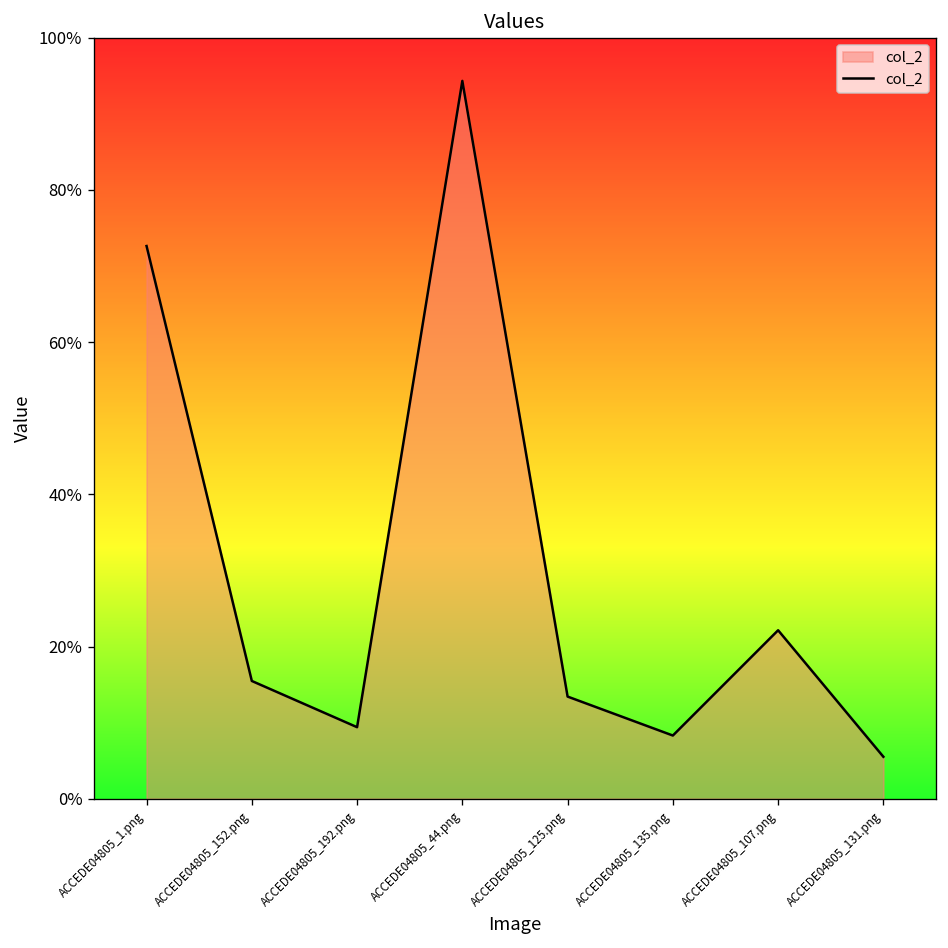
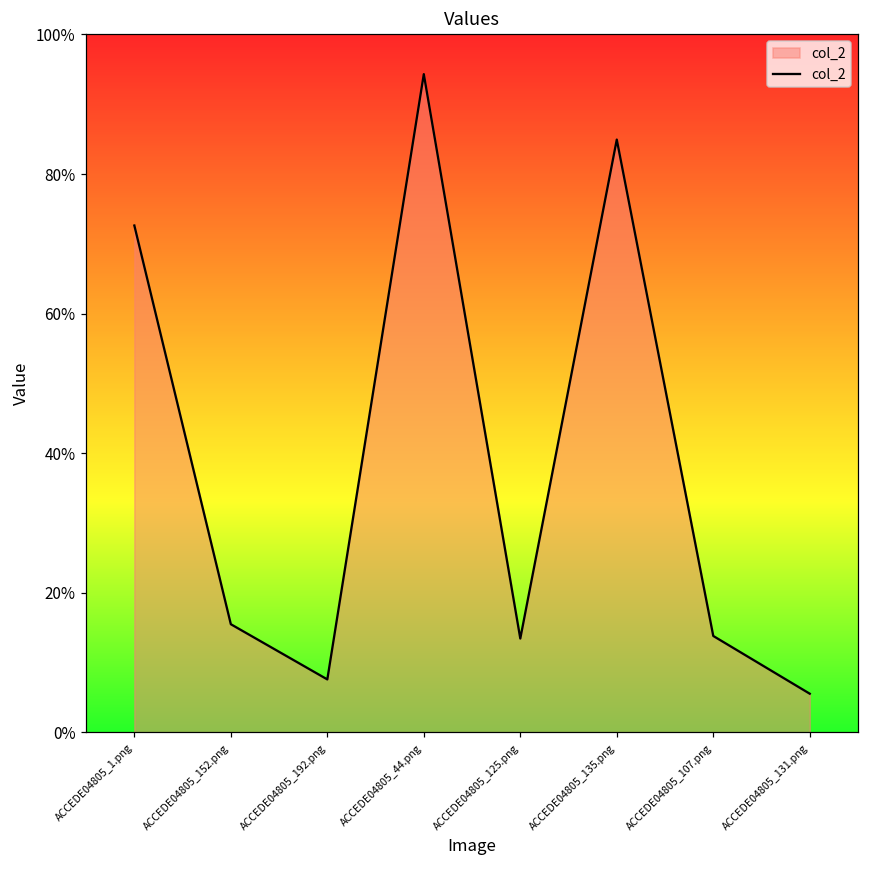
  {
    "ACCEDE04805_1.png": "73%",
    "ACCEDE04805_152.png": "15%",
-   "ACCEDE04805_192.png": "9%",
+   "ACCEDE04805_192.png": "8%",
    "ACCEDE04805_44.png": "94%",
    "ACCEDE04805_125.png": "13%",
-   "ACCEDE04805_135.png": "8%",
-   "ACCEDE04805_107.png": "22%",
+   "ACCEDE04805_135.png": "85%",
+   "ACCEDE04805_107.png": "14%",
    "ACCEDE04805_131.png": "6%"
  }
